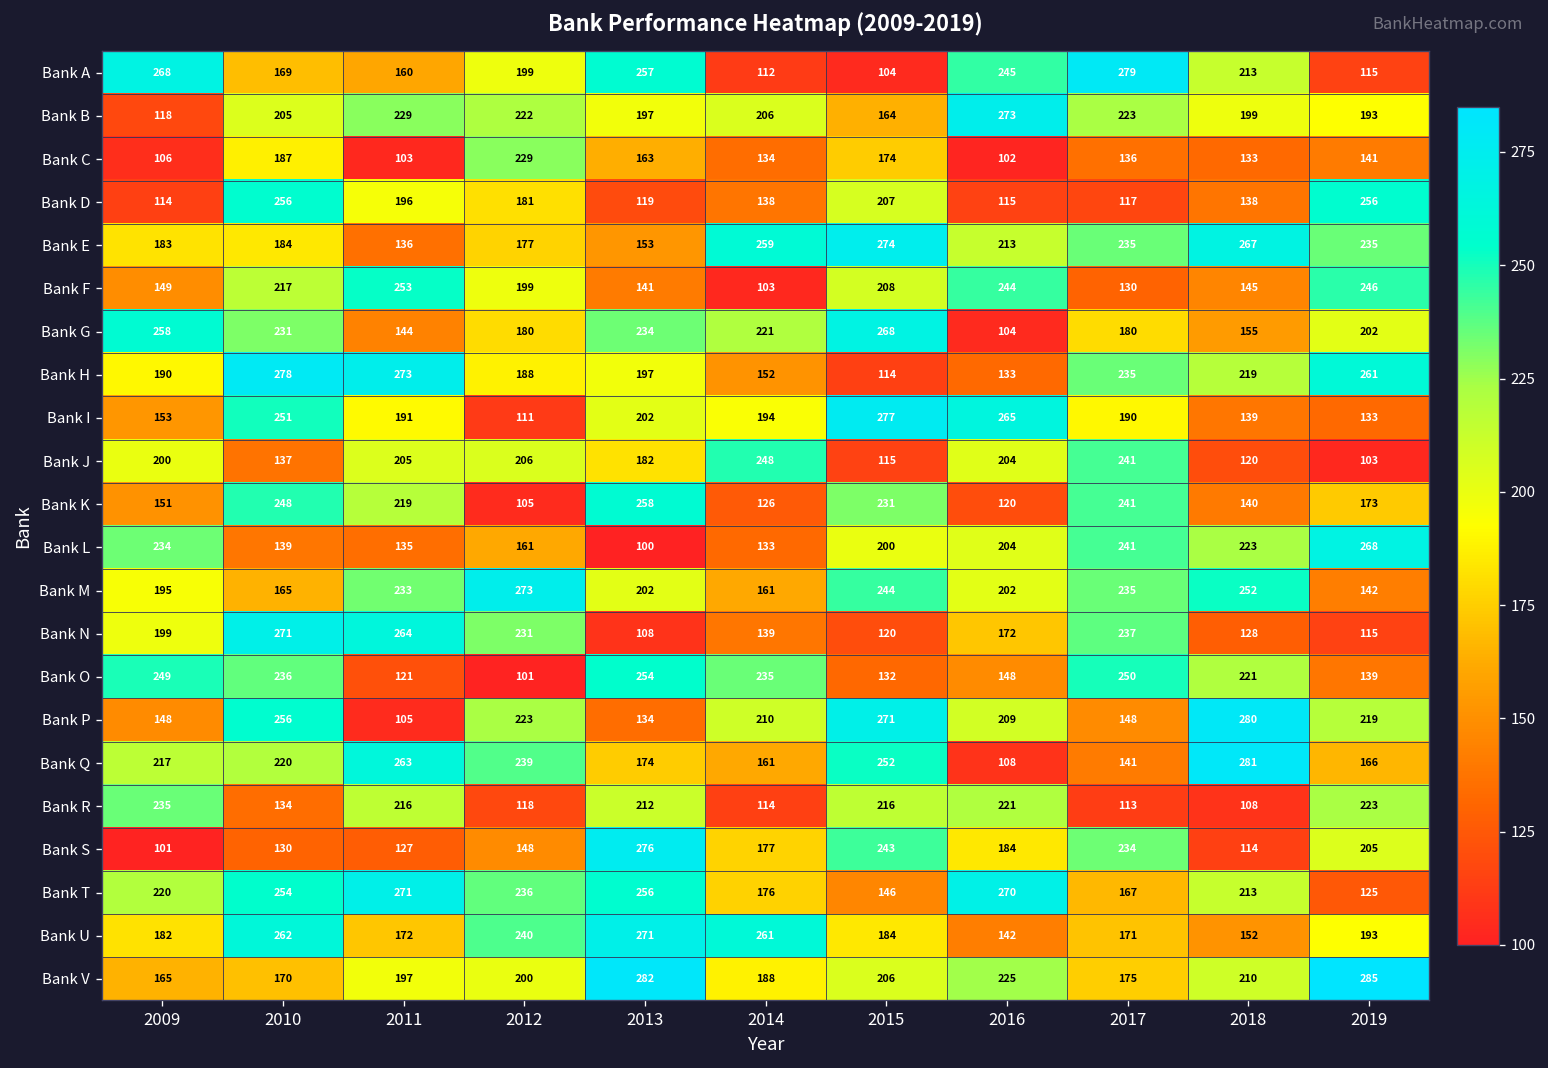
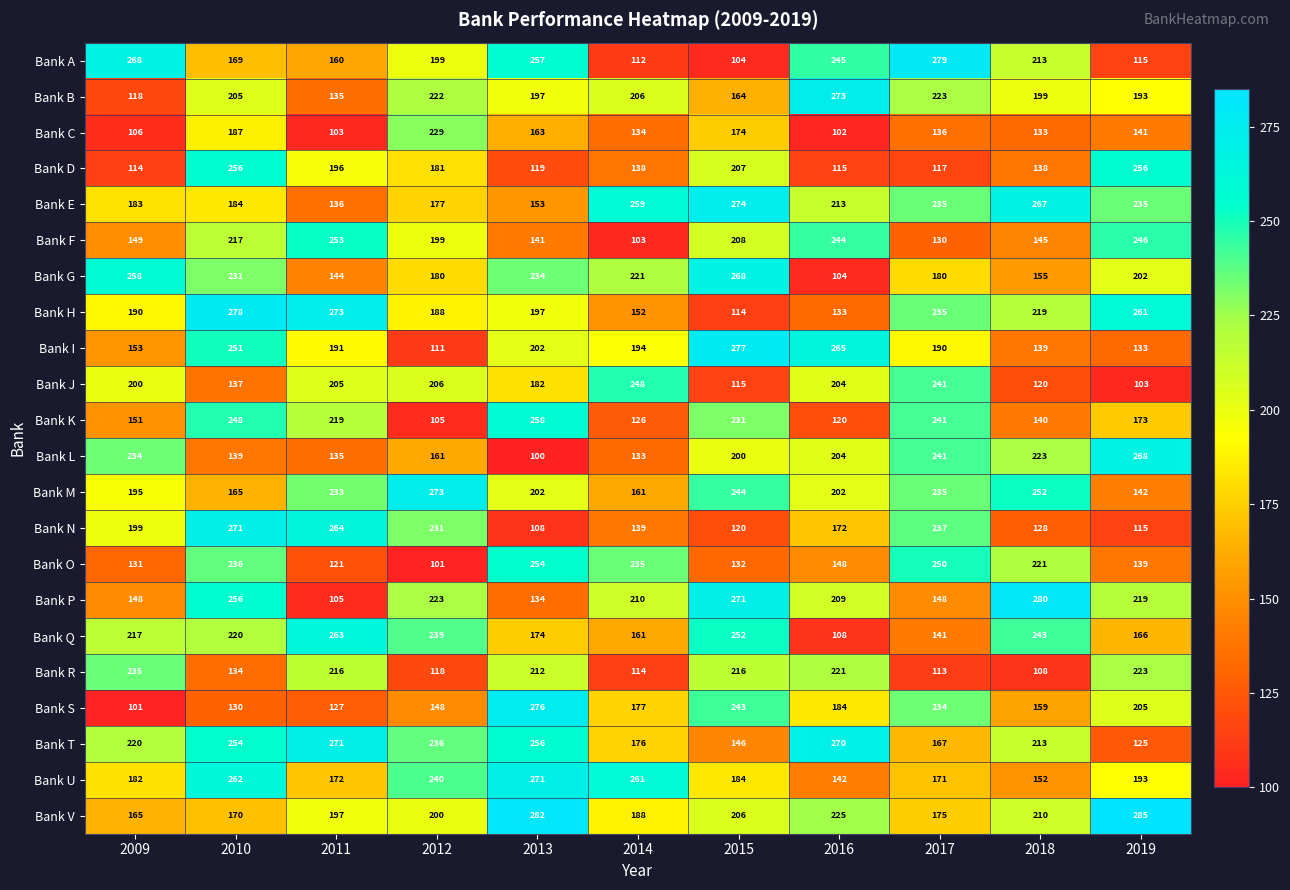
  {
    "Bank B": {
      "2009": 118,
      "2010": 205,
-     "2011": 229,
+     "2011": 135,
      "2012": 222,
      "2013": 197,
      "2014": 206,
      "2015": 164,
      "2016": 273,
      "2017": 223,
      "2018": 199,
      "2019": 193
    },
    "Bank O": {
-     "2009": 249,
+     "2009": 131,
      "2010": 236,
      "2011": 121,
      "2012": 101,
      "2013": 254,
      "2014": 235,
      "2015": 132,
      "2016": 148,
      "2017": 250,
      "2018": 221,
      "2019": 139
    },
    "Bank Q": {
      "2009": 217,
      "2010": 220,
      "2011": 263,
      "2012": 239,
      "2013": 174,
      "2014": 161,
      "2015": 252,
      "2016": 108,
      "2017": 141,
-     "2018": 281,
+     "2018": 243,
      "2019": 166
    },
    "Bank S": {
      "2009": 101,
      "2010": 130,
      "2011": 127,
      "2012": 148,
      "2013": 276,
      "2014": 177,
      "2015": 243,
      "2016": 184,
      "2017": 234,
-     "2018": 114,
+     "2018": 159,
      "2019": 205
    }
  }
